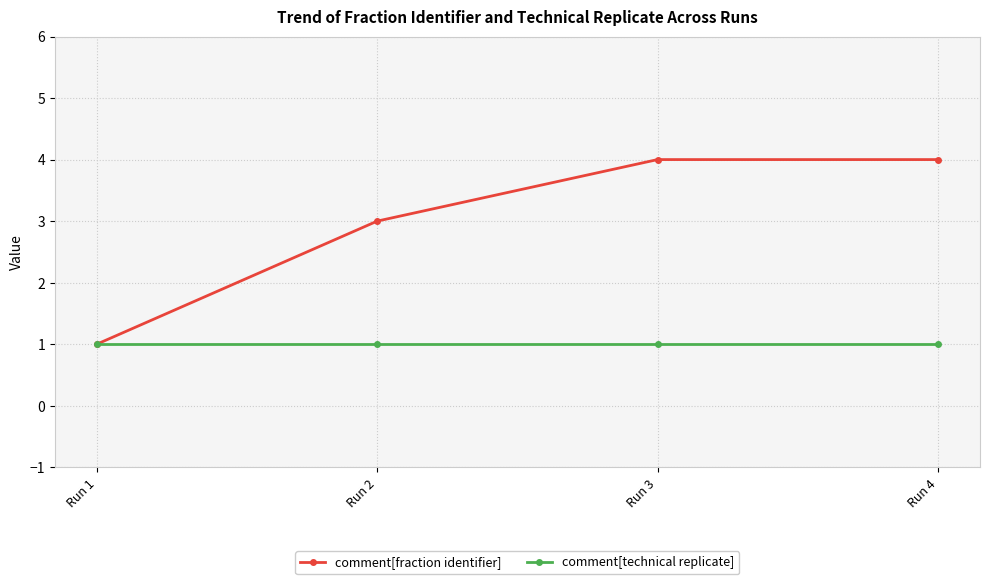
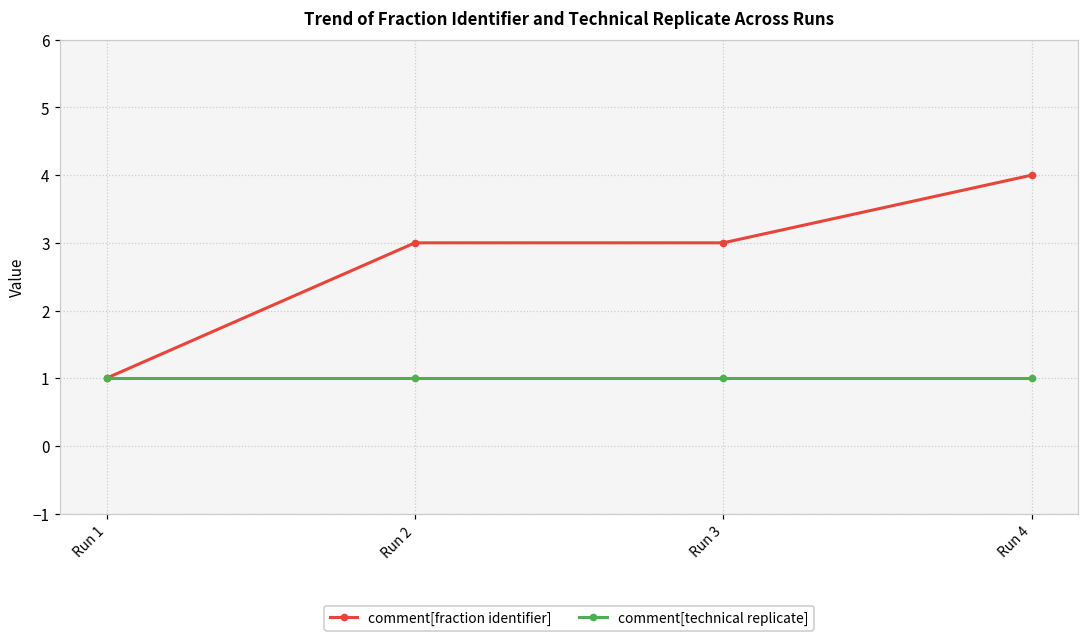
  {
    "comment[fraction identifier]": {
      "Run 2": 3,
-     "Run 3": 4,
+     "Run 3": 3,
      "Run 4": 4
    },
    "comment[technical replicate]": {
      "Run 2": 1,
      "Run 3": 1,
      "Run 4": 1
    }
  }
